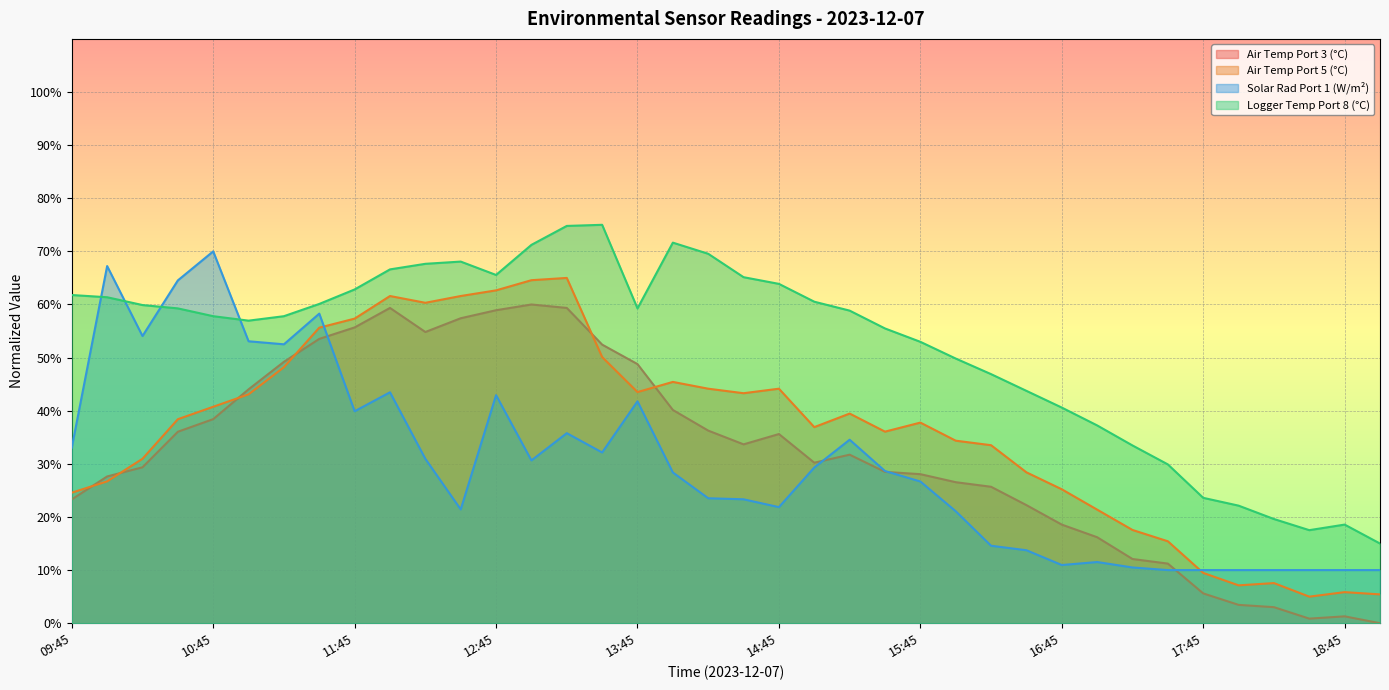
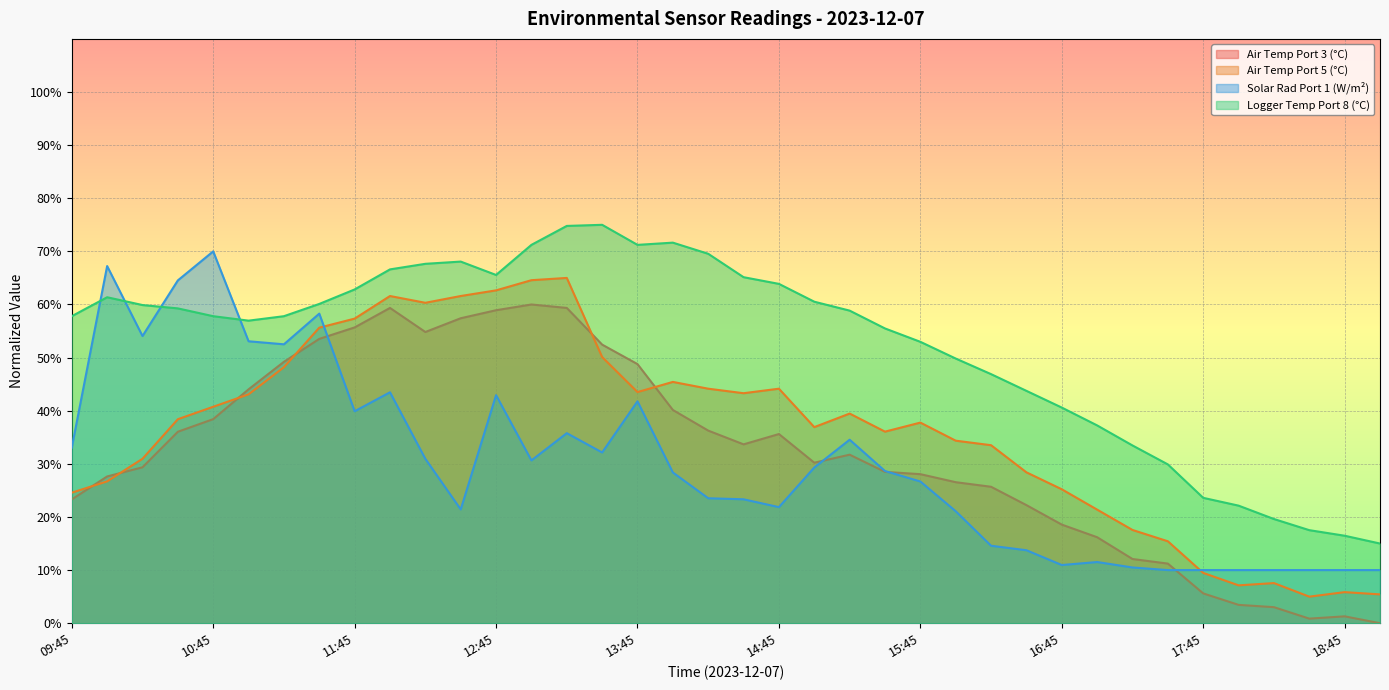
  {
    "Solar Rad Port 1 (W/m²)": {
      "09:45": "33%",
      "10:45": "70%",
      "11:45": "40%",
      "12:45": "43%",
      "13:45": "42%",
      "14:45": "22%",
      "15:45": "27%",
      "16:45": "11%",
      "17:45": "10%",
      "18:45": "10%"
    },
    "Logger Temp Port 8 (°C)": {
-     "09:45": "62%",
+     "09:45": "58%",
      "10:45": "58%",
      "11:45": "63%",
      "12:45": "66%",
-     "13:45": "59%",
+     "13:45": "71%",
      "14:45": "64%",
      "15:45": "53%",
      "16:45": "41%",
      "17:45": "24%",
-     "18:45": "19%"
+     "18:45": "16%"
    }
  }
